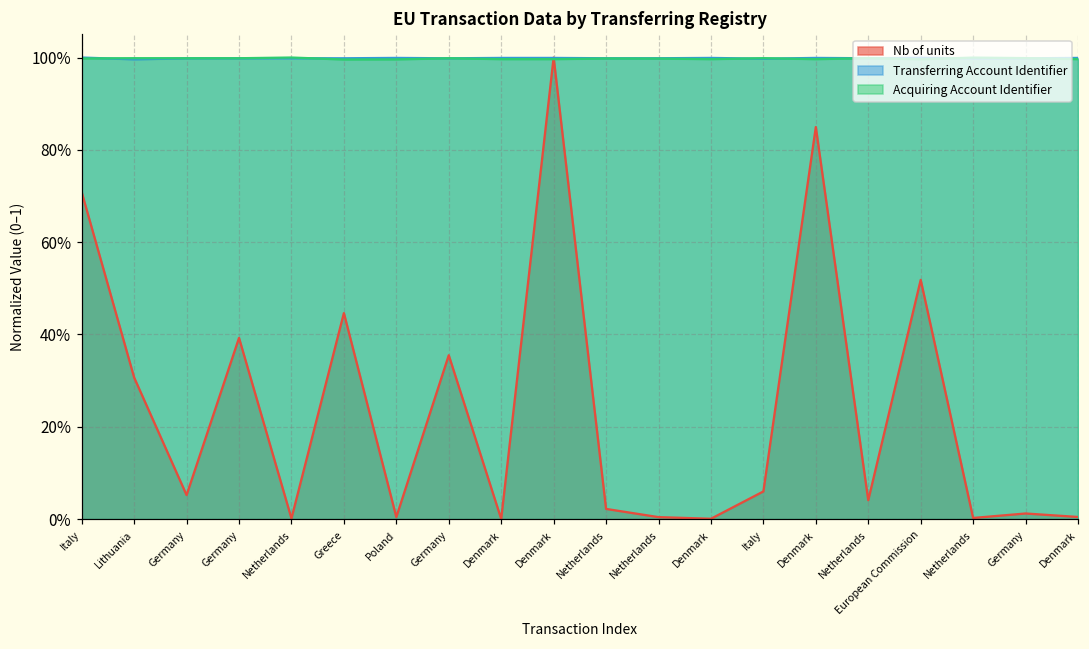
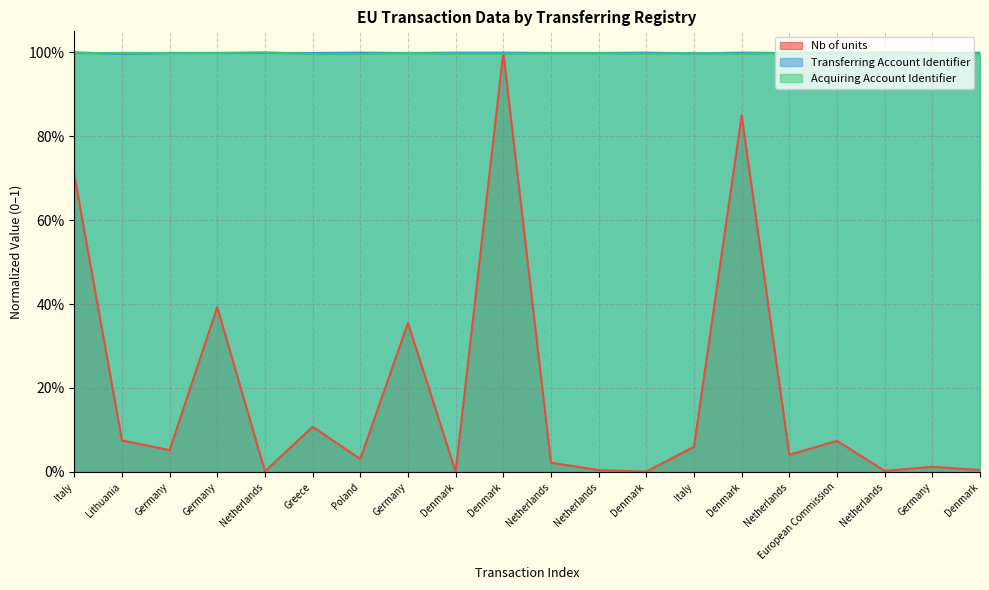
  {
    "Nb of units": {
-     "Lithuania": "31%",
-     "Greece": "45%",
-     "Poland": "0%",
-     "European Commission": "52%"
+     "Lithuania": "7%",
+     "Greece": "11%",
+     "Poland": "3%",
+     "European Commission": "7%"
    }
  }
